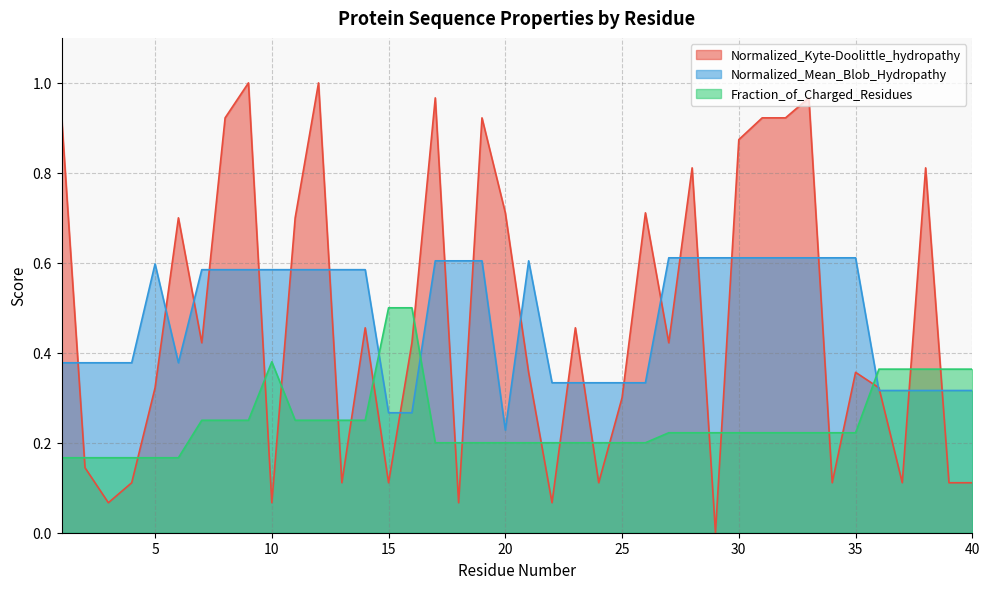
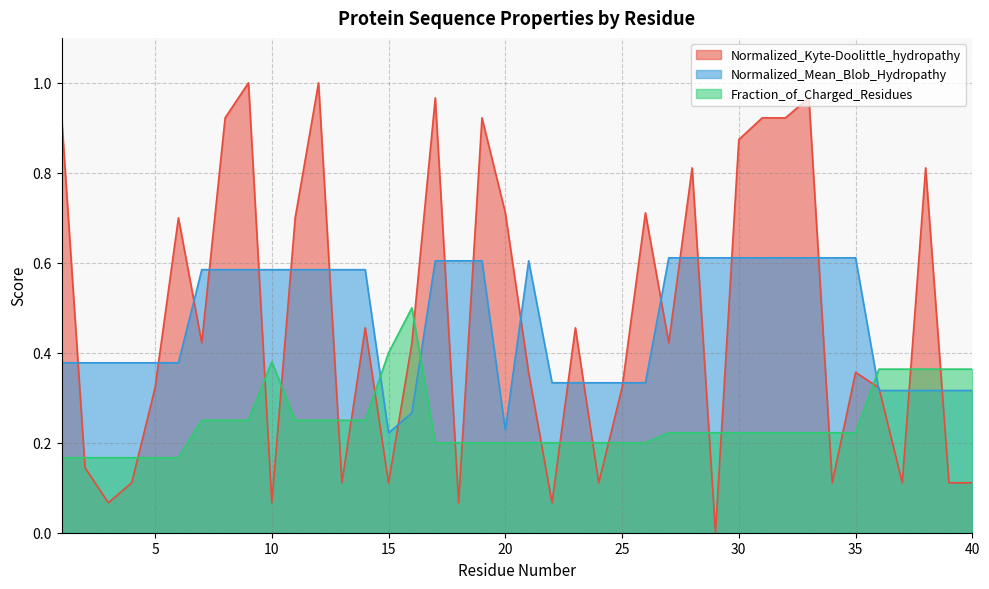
  {
    "Normalized_Kyte-Doolittle_hydropathy": {
      "5": 0.32,
      "10": 0.07,
      "15": 0.11,
      "20": 0.71,
-     "25": 0.30,
+     "25": 0.32,
      "30": 0.87,
      "35": 0.36,
      "40": 0.11
    },
    "Normalized_Mean_Blob_Hydropathy": {
-     "5": 0.60,
+     "5": 0.38,
      "10": 0.58,
-     "15": 0.27,
+     "15": 0.22,
      "20": 0.23,
      "25": 0.33,
      "30": 0.61,
      "35": 0.61,
      "40": 0.32
    },
    "Fraction_of_Charged_Residues": {
      "5": 0.17,
      "10": 0.38,
-     "15": 0.5,
+     "15": 0.4,
      "20": 0.2,
      "25": 0.2,
      "30": 0.22,
      "35": 0.22,
      "40": 0.36
    }
  }
